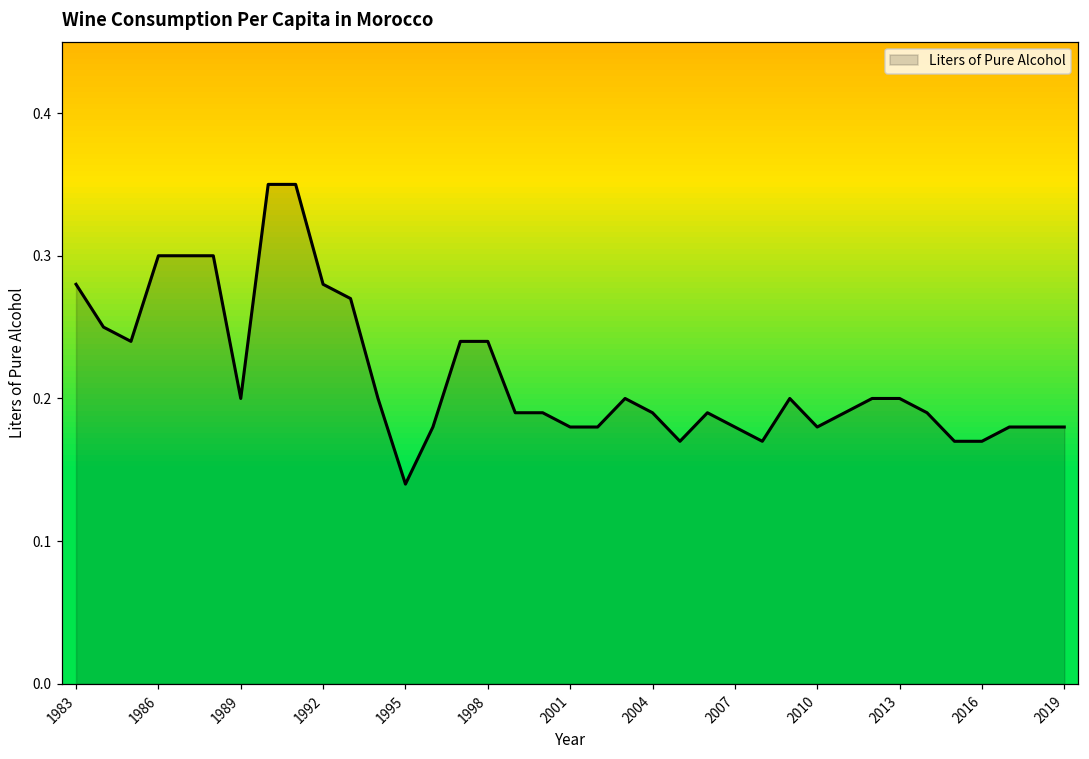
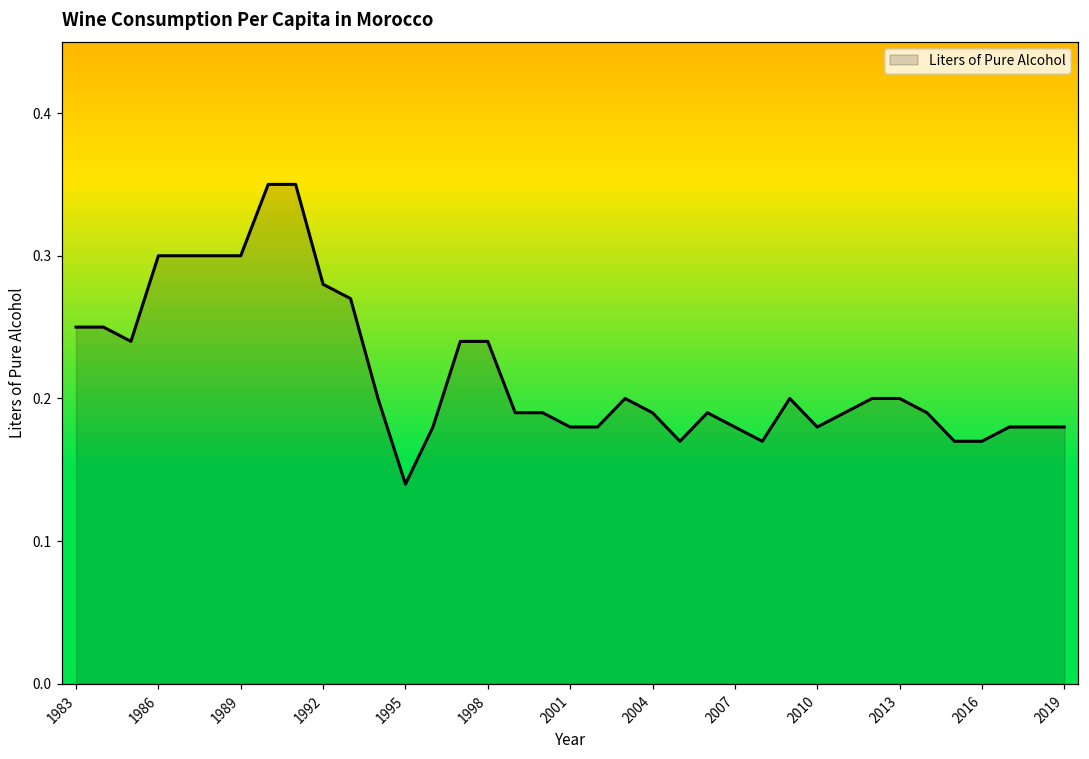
  {
-   "1983": 0.28,
+   "1983": 0.25,
    "1986": 0.30,
-   "1989": 0.2,
+   "1989": 0.3,
    "1992": 0.28,
    "1995": 0.14,
    "1998": 0.24,
    "2001": 0.18,
    "2004": 0.19,
    "2007": 0.18,
    "2010": 0.18,
    "2013": 0.20,
    "2016": 0.17,
    "2019": 0.18
  }
